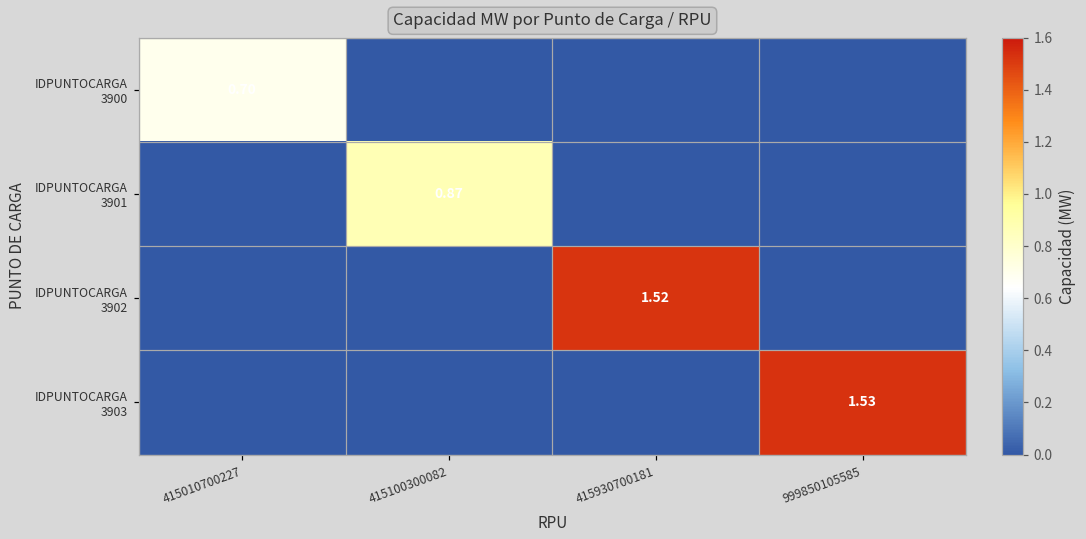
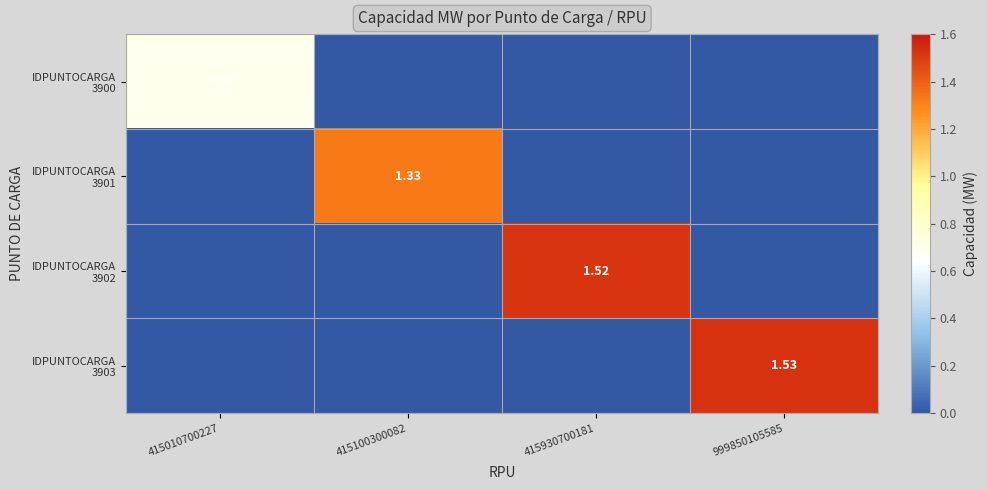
  {
    "IDPUNTOCARGA 3901": {
-     "415100300082": 0.87
+     "415100300082": 1.33
    },
    "IDPUNTOCARGA 3902": {
      "415930700181": 1.52
    },
    "IDPUNTOCARGA 3903": {
      "999850105585": 1.53
    }
  }
